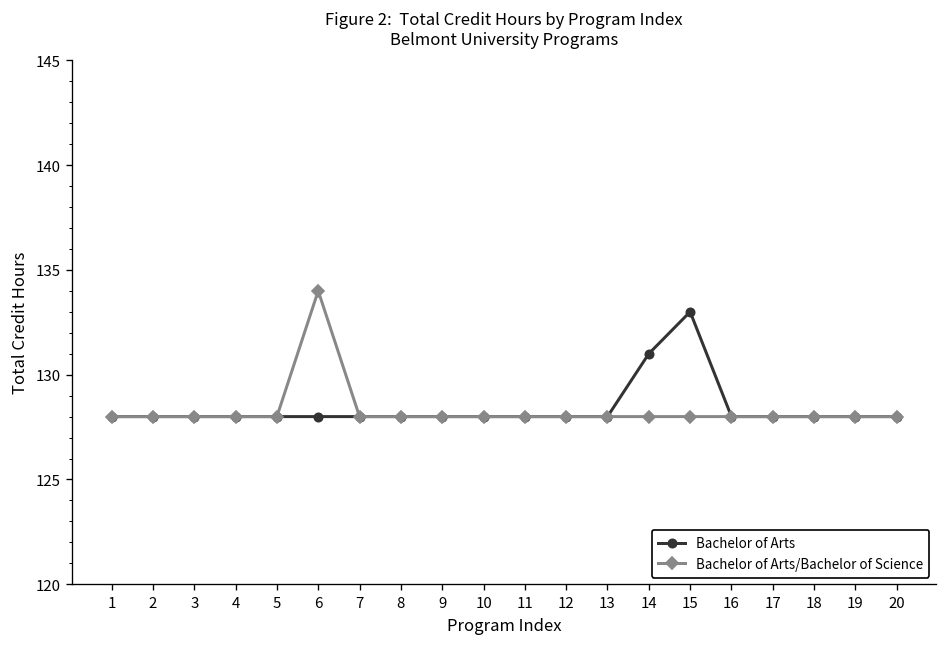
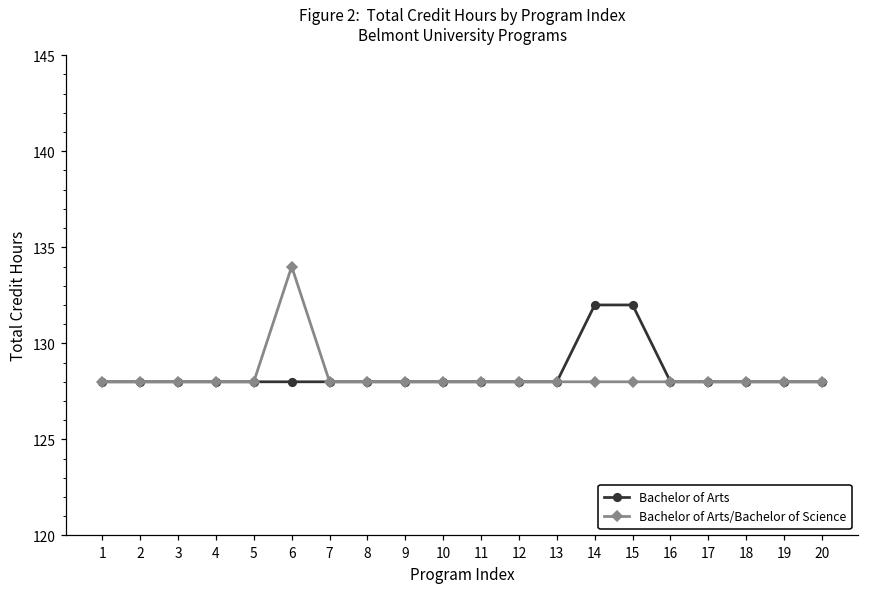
  {
    "Bachelor of Arts": {
      "6": 128,
-     "14": 131,
-     "15": 133
+     "14": 132,
+     "15": 132
    },
    "Bachelor of Arts/Bachelor of Science": {
      "6": 134,
      "14": 128,
      "15": 128
    }
  }
